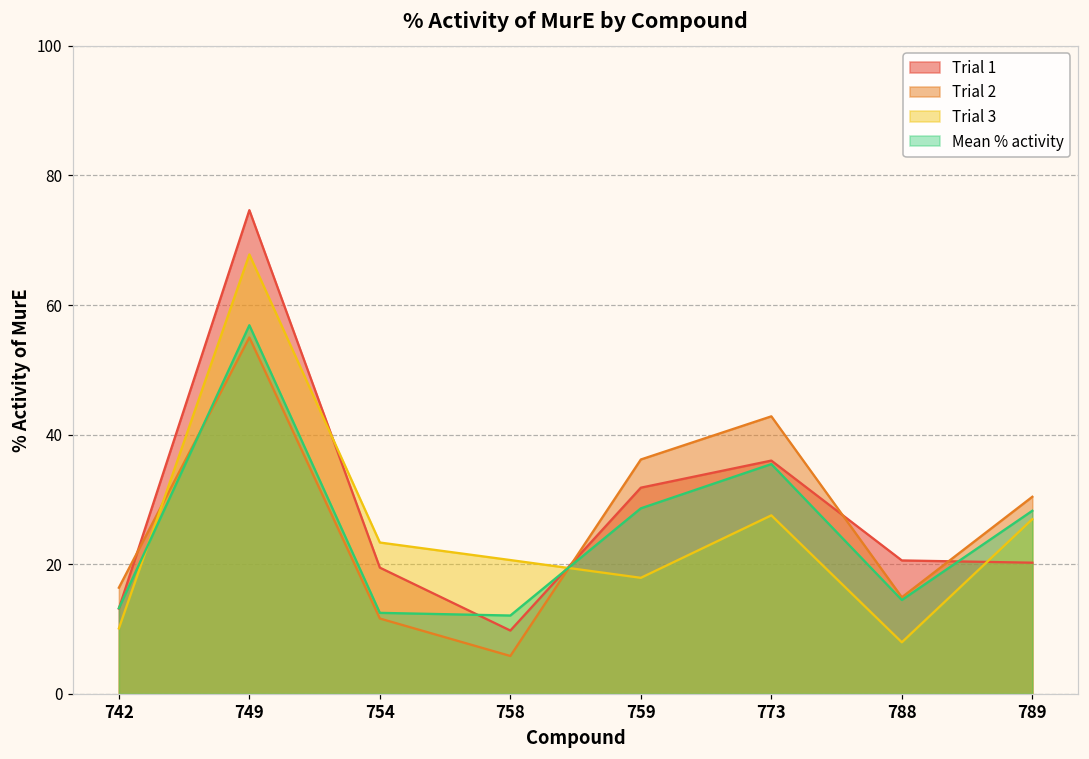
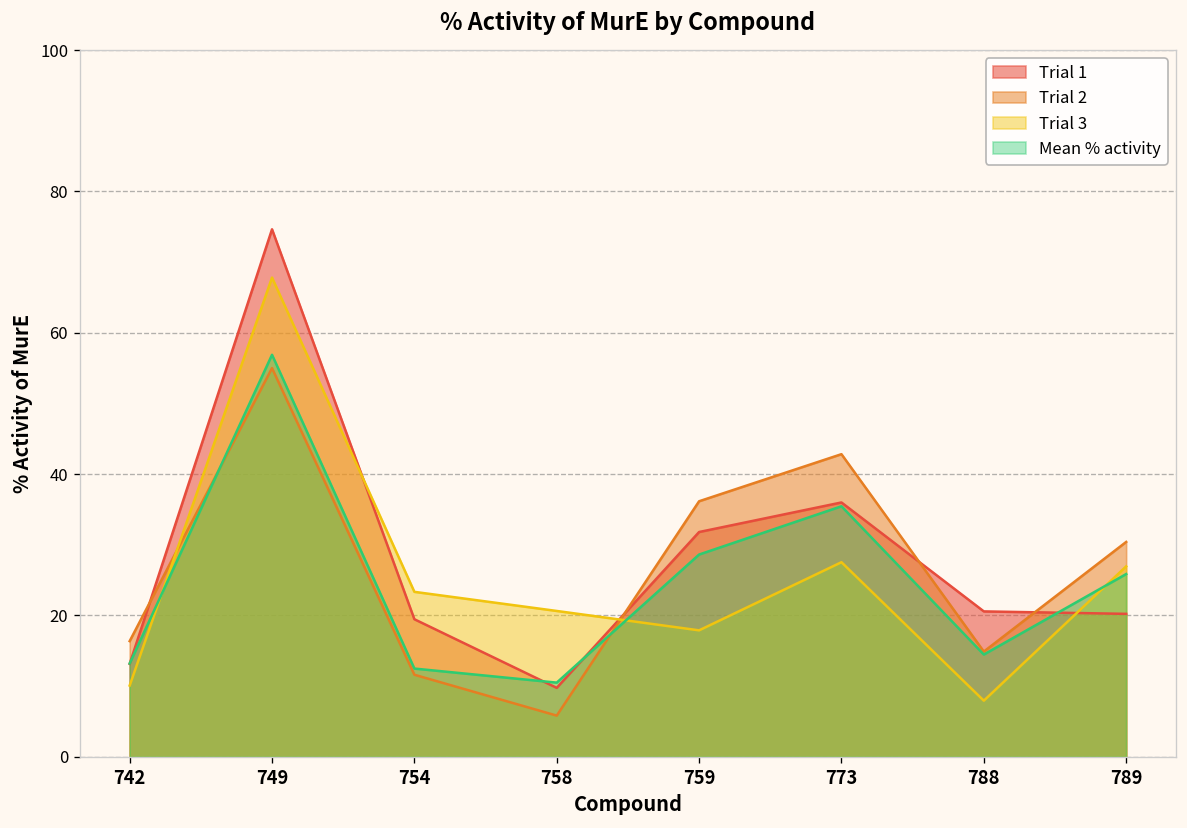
  {
    "Mean % activity": {
      "749": 57,
      "754": 12,
-     "758": 12,
+     "758": 11,
      "759": 29,
      "773": 35,
-     "789": 28
+     "789": 26
    }
  }
